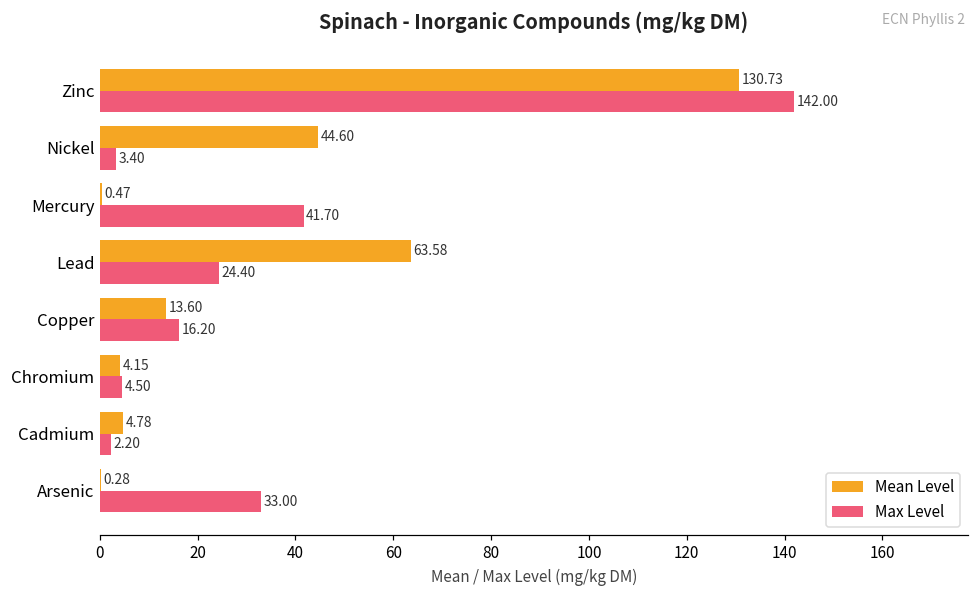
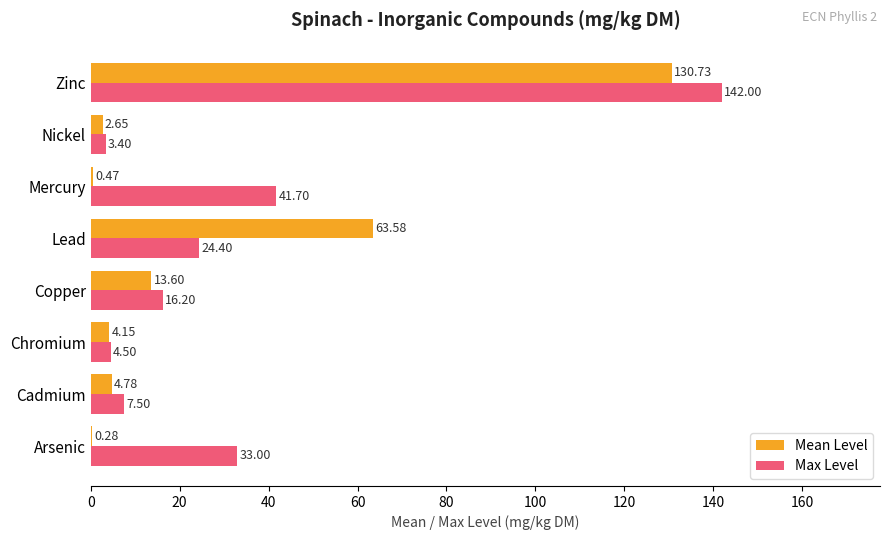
  {
    "Mean Level": {
      "Zinc": 130.73,
-     "Nickel": 44.60,
+     "Nickel": 2.65,
      "Mercury": 0.47,
      "Lead": 63.58,
      "Copper": 13.60,
      "Chromium": 4.15,
      "Cadmium": 4.78,
      "Arsenic": 0.28
    },
    "Max Level": {
      "Zinc": 142.00,
      "Nickel": 3.40,
      "Mercury": 41.70,
      "Lead": 24.40,
      "Copper": 16.20,
      "Chromium": 4.50,
-     "Cadmium": 2.20,
+     "Cadmium": 7.50,
      "Arsenic": 33.00
    }
  }
